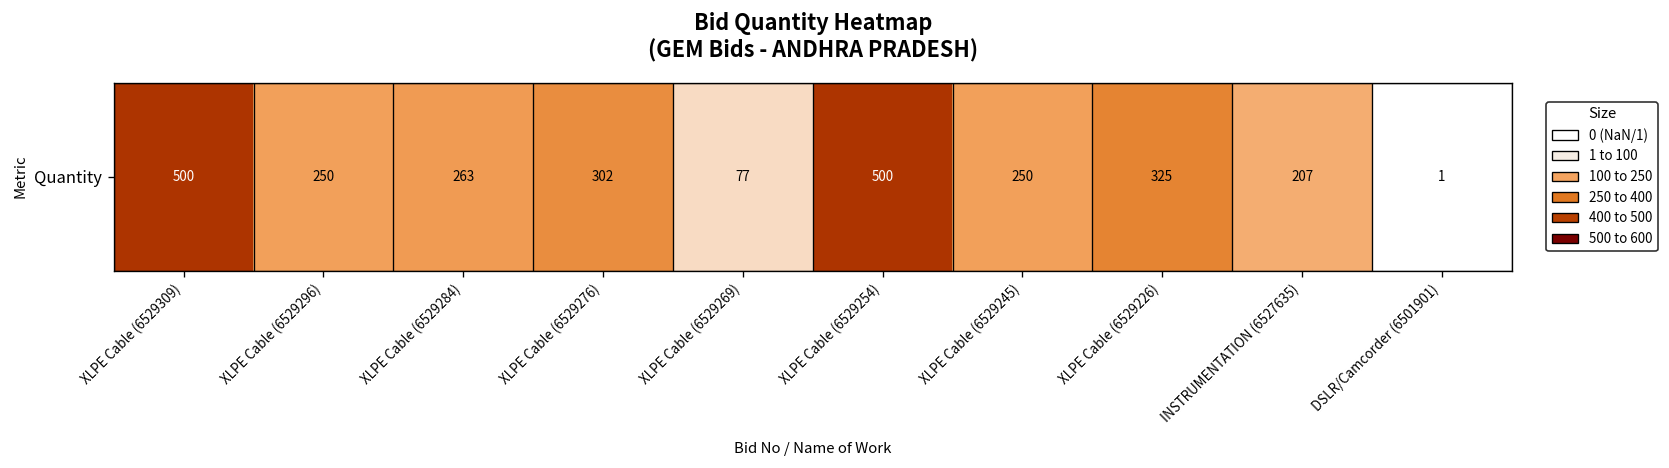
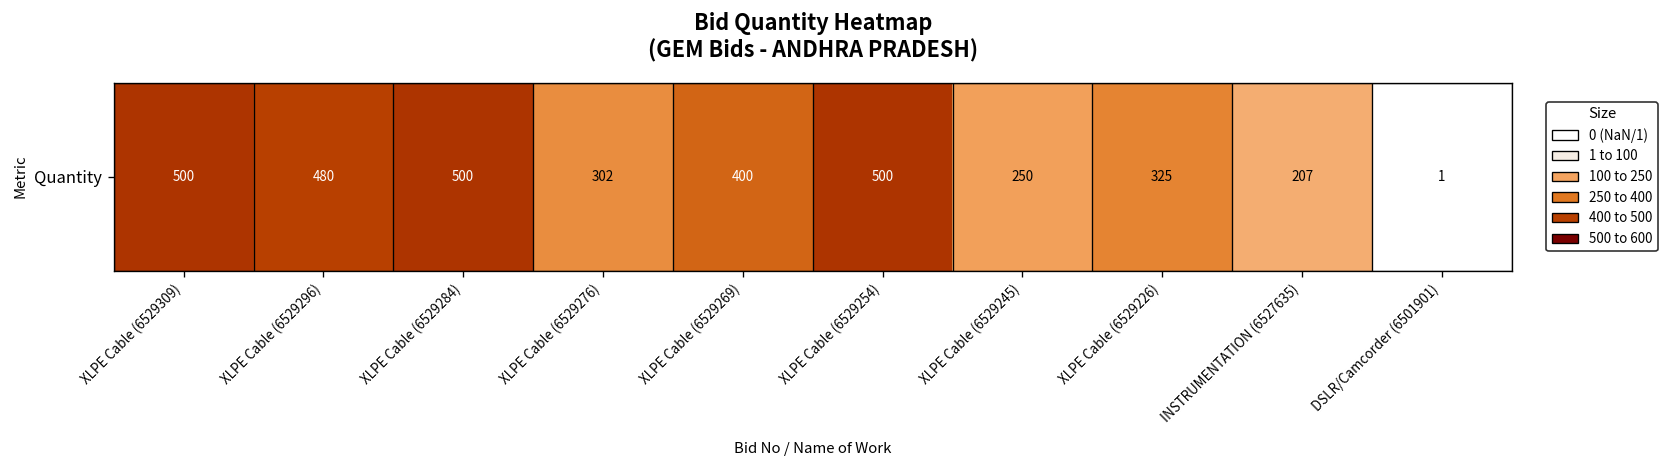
  {
    "Quantity": {
      "XLPE Cable (6529309)": 500,
-     "XLPE Cable (6529296)": 250,
-     "XLPE Cable (6529284)": 263,
+     "XLPE Cable (6529296)": 480,
+     "XLPE Cable (6529284)": 500,
      "XLPE Cable (6529276)": 302,
-     "XLPE Cable (6529269)": 77,
+     "XLPE Cable (6529269)": 400,
      "XLPE Cable (6529254)": 500,
      "XLPE Cable (6529245)": 250,
      "XLPE Cable (6529226)": 325,
      "INSTRUMENTATION (6527635)": 207,
      "DSLR/Camcorder (6501901)": 1
    }
  }
